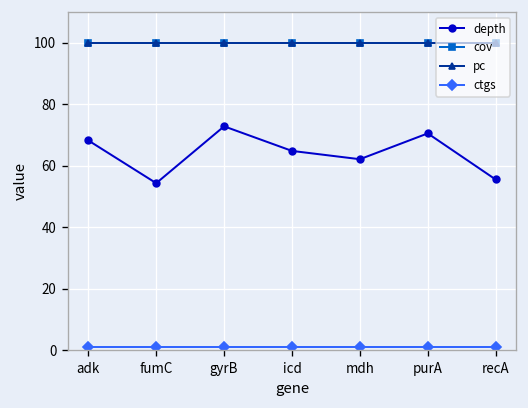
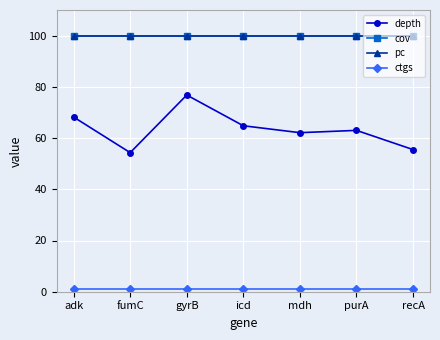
  {
    "depth": {
      "adk": 68,
      "fumC": 54,
-     "gyrB": 73,
+     "gyrB": 77,
      "icd": 65,
      "mdh": 62,
-     "purA": 71,
+     "purA": 63,
      "recA": 56
    },
    "pc": {
      "adk": 100,
      "fumC": 100,
      "gyrB": 100,
      "icd": 100,
      "mdh": 100,
      "purA": 100
    },
    "ctgs": {
      "adk": 1,
      "fumC": 1,
      "gyrB": 1,
      "icd": 1,
      "mdh": 1,
      "purA": 1,
      "recA": 1
    }
  }
